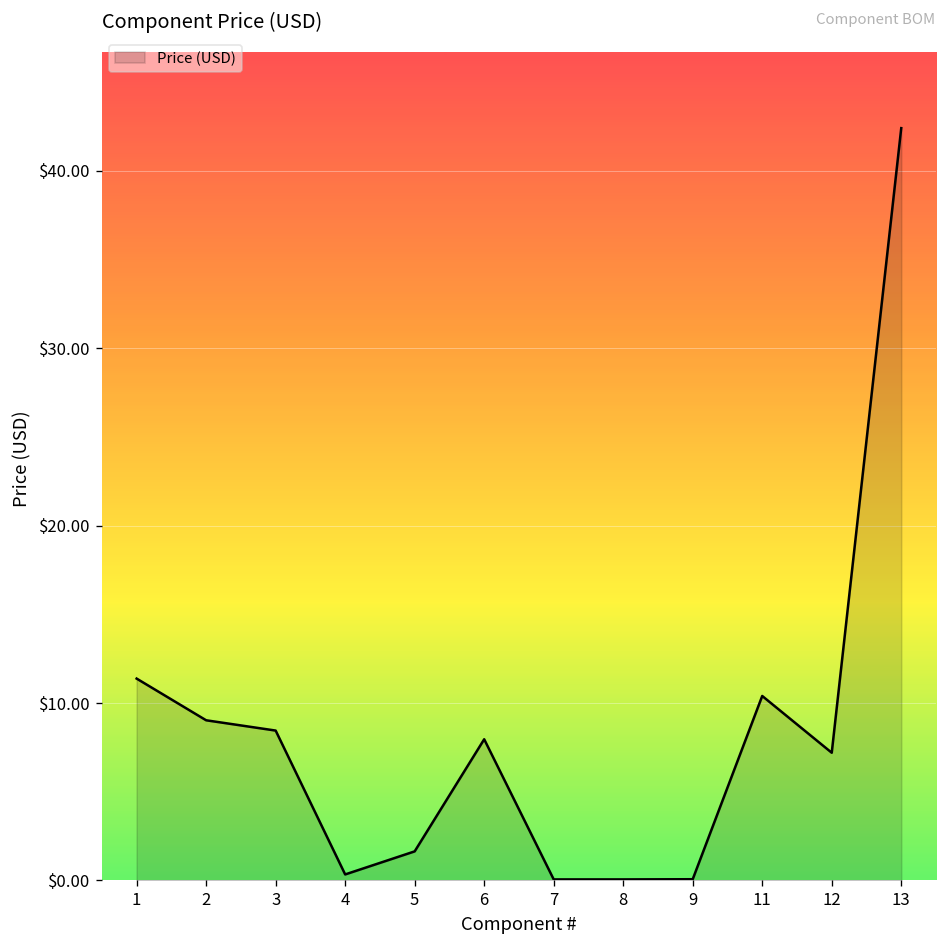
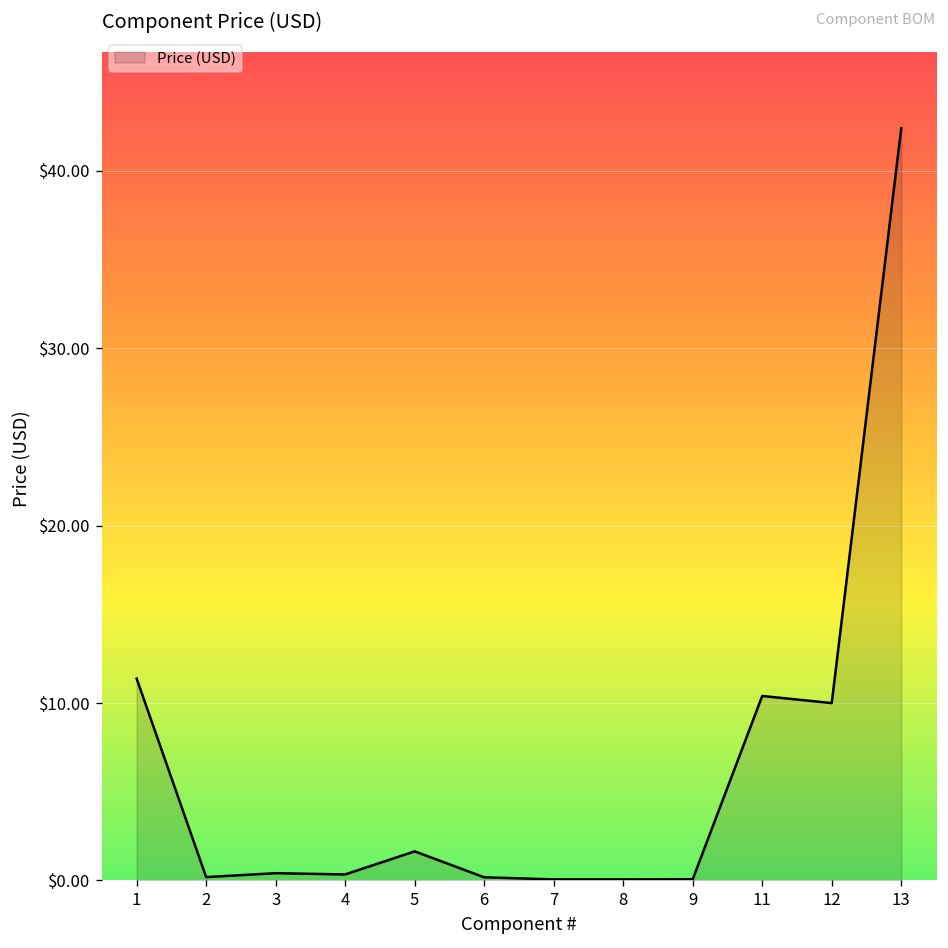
  {
    "1": "$11.4",
-   "2": "$9.0",
-   "3": "$8.5",
+   "2": "$0.2",
+   "3": "$0.4",
    "4": "$0.3",
    "5": "$1.6",
-   "6": "$8.0",
+   "6": "$0.2",
    "7": "$0.1",
    "8": "$0.1",
    "9": "$0.1",
    "11": "$10.4",
-   "12": "$7.2",
+   "12": "$10.0",
    "13": "$42.4"
  }
